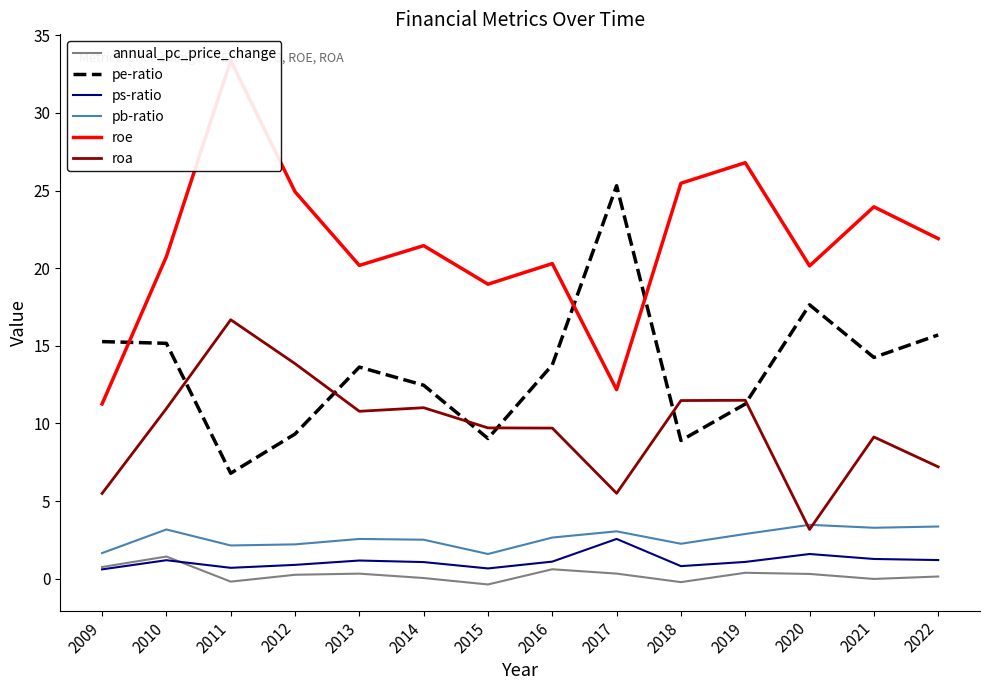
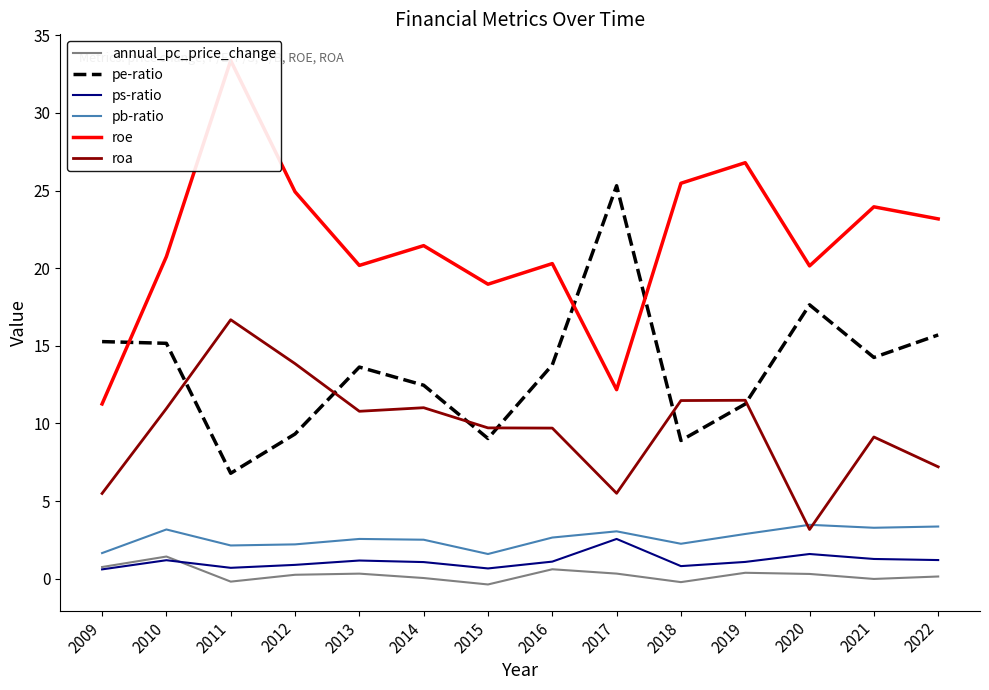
  {
    "annual_pc_price_change": {
      "2010": 1.4,
      "2011": -0.2,
      "2012": 0.3,
      "2013": 0.3,
      "2014": 0.0,
      "2015": -0.4,
      "2016": 0.6,
      "2017": 0.3,
      "2018": -0.2,
      "2019": 0.4,
      "2020": 0.3,
      "2021": 0.0,
      "2022": 0.1
    },
    "pe-ratio": {
      "2009": 15.3,
      "2010": 15.2,
      "2011": 6.8,
      "2012": 9.3,
      "2013": 13.6,
      "2014": 12.5,
      "2015": 9.0,
      "2016": 13.8,
      "2017": 25.3,
      "2018": 8.9,
      "2019": 11.3,
      "2020": 17.6,
      "2021": 14.3,
      "2022": 15.7
    },
    "ps-ratio": {
      "2010": 1.2,
      "2011": 0.7,
      "2012": 0.9,
      "2013": 1.2,
      "2014": 1.1,
      "2015": 0.7,
      "2016": 1.1,
      "2017": 2.6,
      "2018": 0.8,
      "2019": 1.1,
      "2020": 1.6,
      "2021": 1.3,
      "2022": 1.2
    },
    "pb-ratio": {
      "2009": 1.7,
      "2010": 3.2,
      "2011": 2.1,
      "2012": 2.2,
      "2013": 2.6,
      "2014": 2.5,
      "2015": 1.6,
      "2016": 2.7,
      "2017": 3.1,
      "2018": 2.3,
      "2019": 2.9,
      "2020": 3.5,
      "2021": 3.3,
      "2022": 3.4
    },
    "roe": {
      "2009": 11.3,
      "2010": 20.7,
      "2012": 24.9,
      "2013": 20.2,
      "2014": 21.5,
      "2015": 19.0,
      "2016": 20.3,
      "2017": 12.2,
      "2018": 25.5,
      "2019": 26.8,
      "2020": 20.1,
      "2021": 24.0,
-     "2022": 21.9
+     "2022": 23.2
    },
    "roa": {
      "2009": 5.5,
      "2010": 11.0,
      "2011": 16.7,
      "2012": 13.9,
      "2013": 10.8,
      "2014": 11.0,
      "2015": 9.7,
      "2016": 9.7,
      "2017": 5.5,
      "2018": 11.5,
      "2019": 11.5,
      "2020": 3.2,
      "2021": 9.1,
      "2022": 7.2
    }
  }
